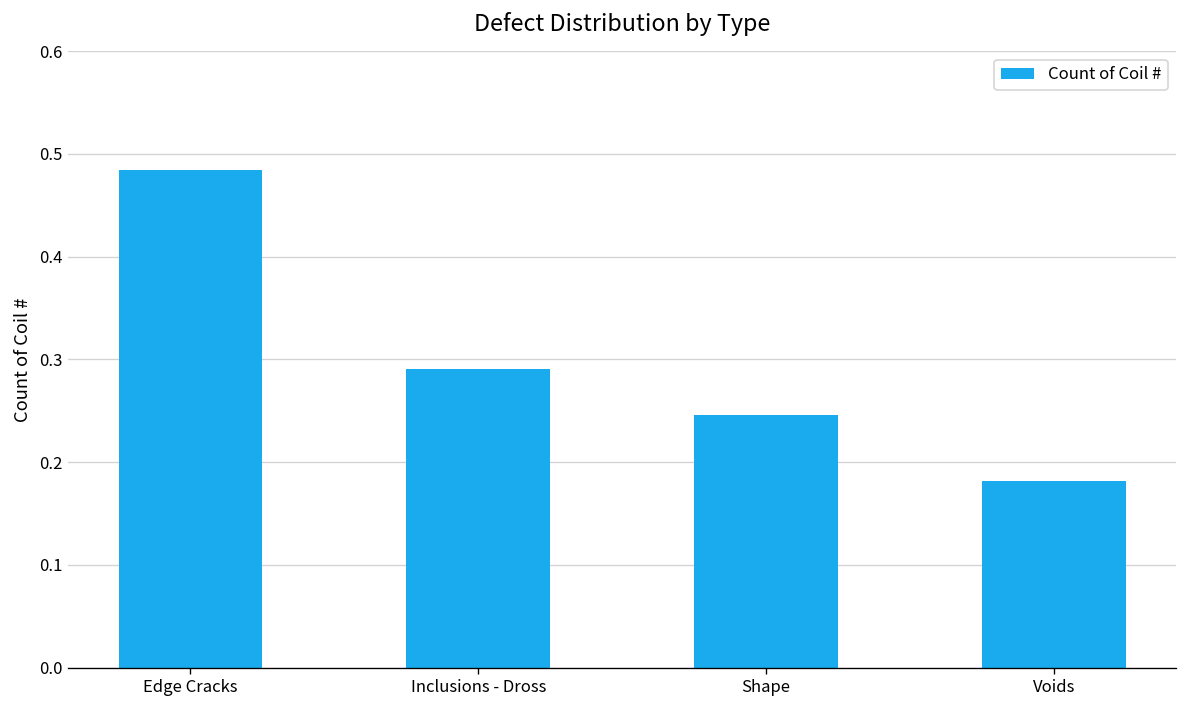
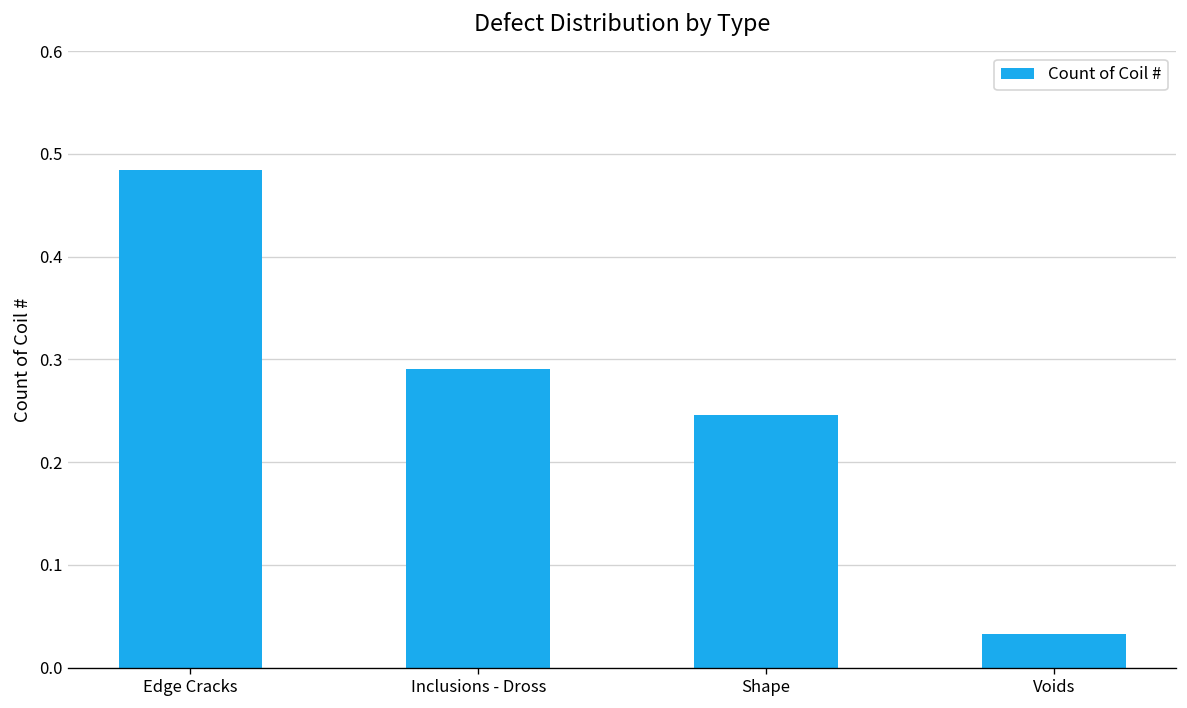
  {
    "Edge Cracks": 0.48,
    "Inclusions - Dross": 0.29,
    "Shape": 0.25,
-   "Voids": 0.18
+   "Voids": 0.03
  }
